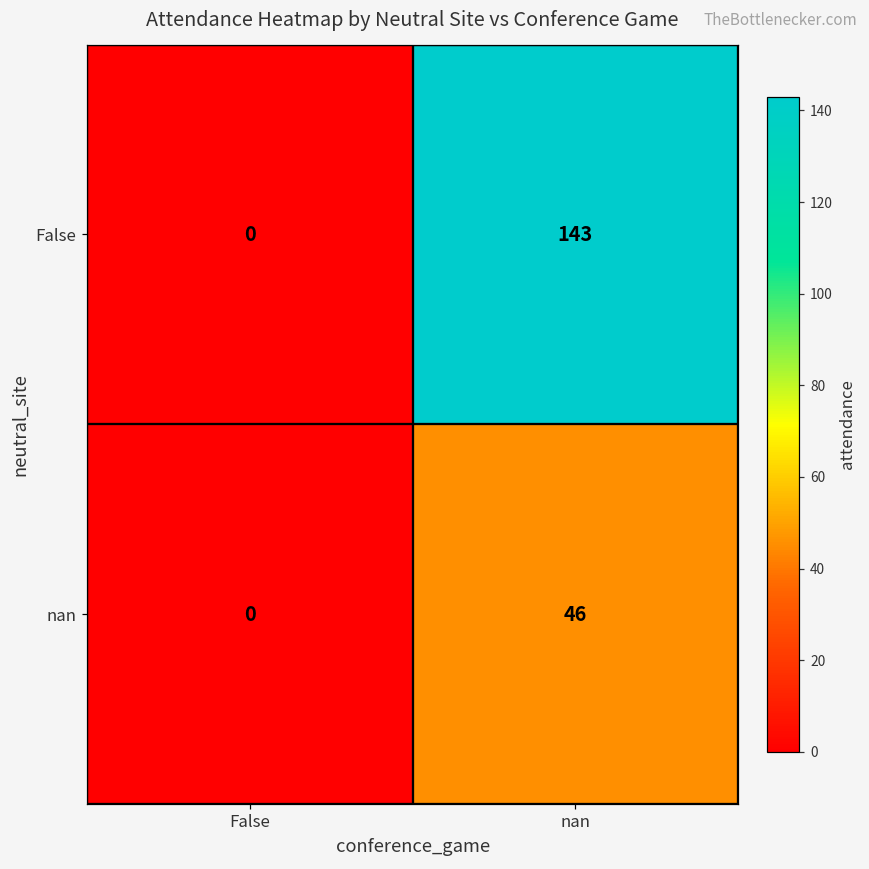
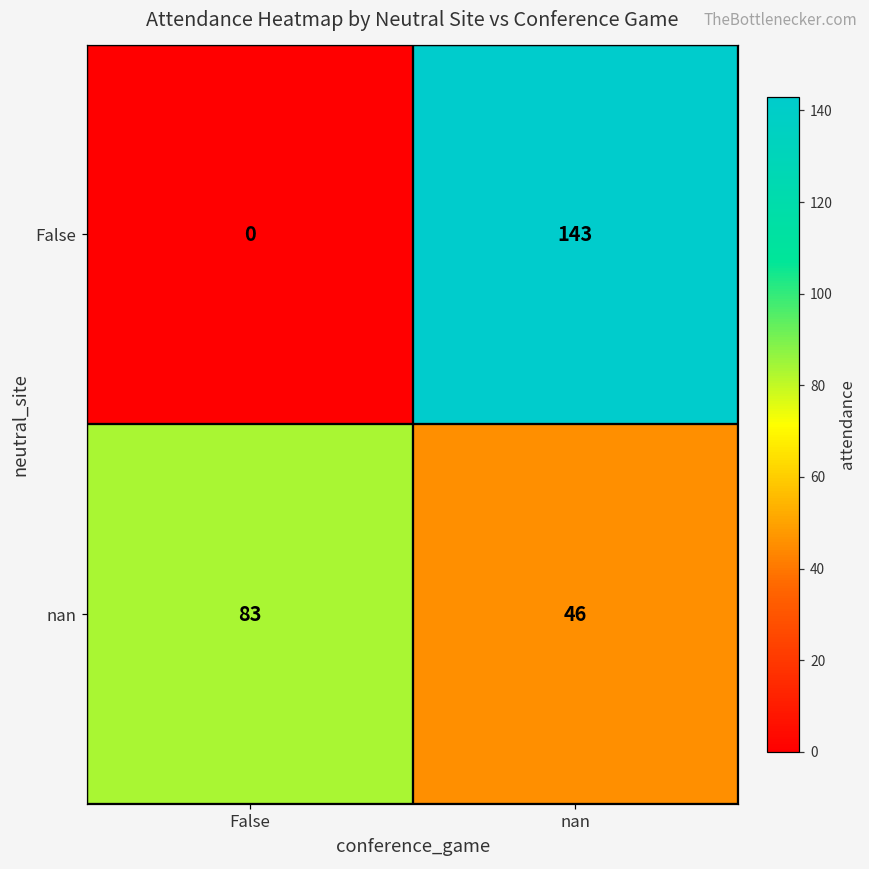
  {
    "False": {
      "False": 0,
      "nan": 143
    },
    "nan": {
-     "False": 0,
+     "False": 83,
      "nan": 46
    }
  }
